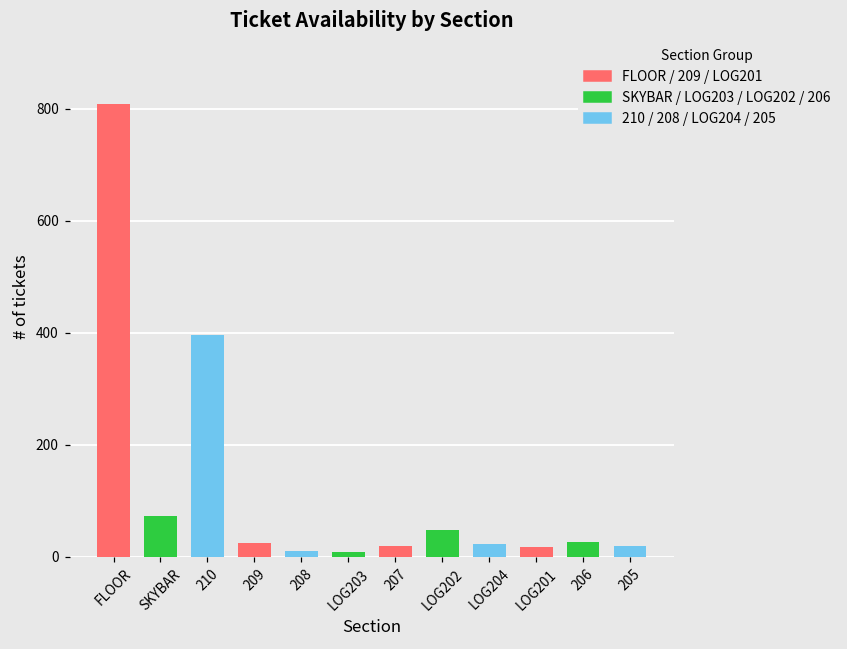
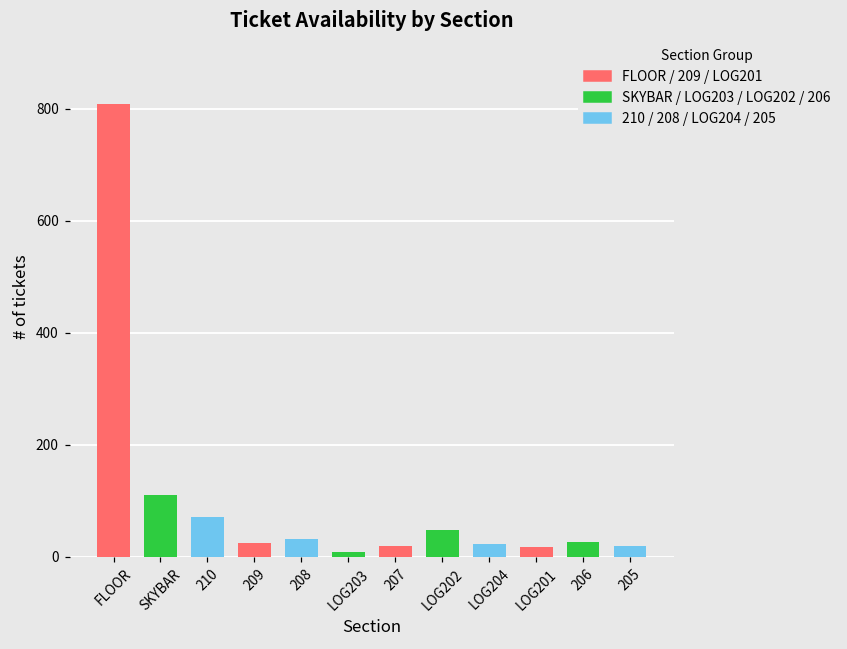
  {
    "FLOOR": 810,
-   "SKYBAR": 70,
-   "210": 400,
+   "SKYBAR": 110,
+   "210": 70,
    "209": 30,
-   "208": 10,
+   "208": 30,
    "LOG203": 10,
    "207": 20,
    "LOG202": 50,
    "LOG204": 20,
    "LOG201": 20,
    "206": 30,
    "205": 20
  }
